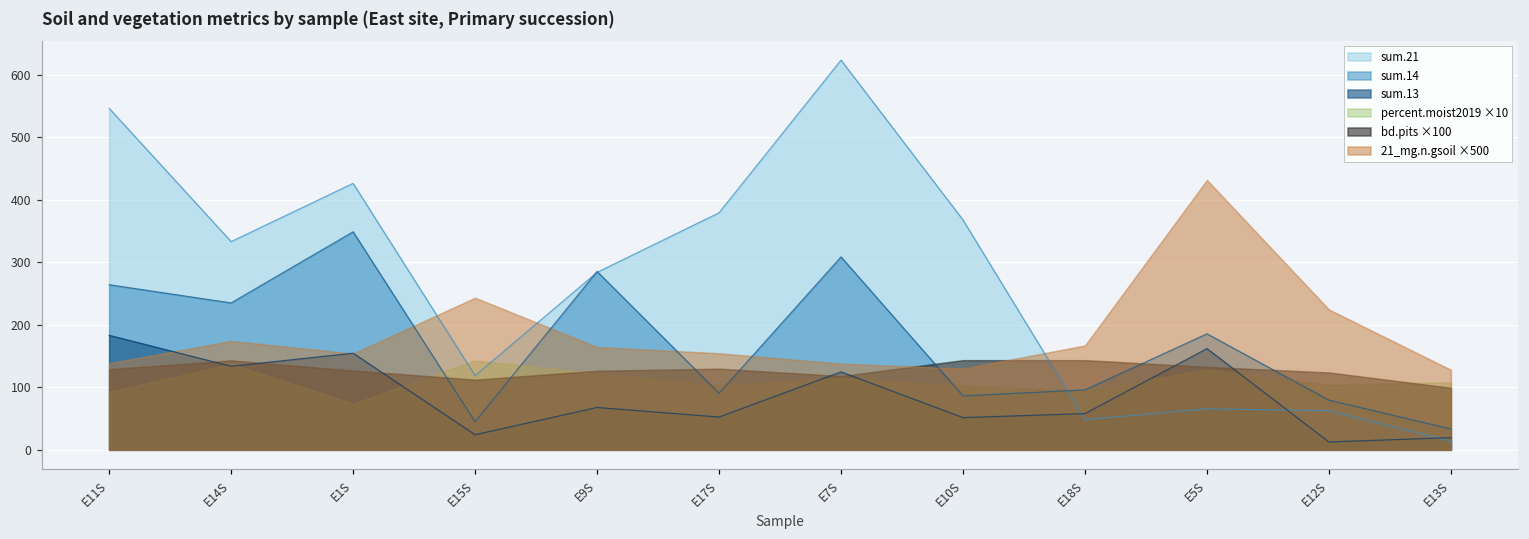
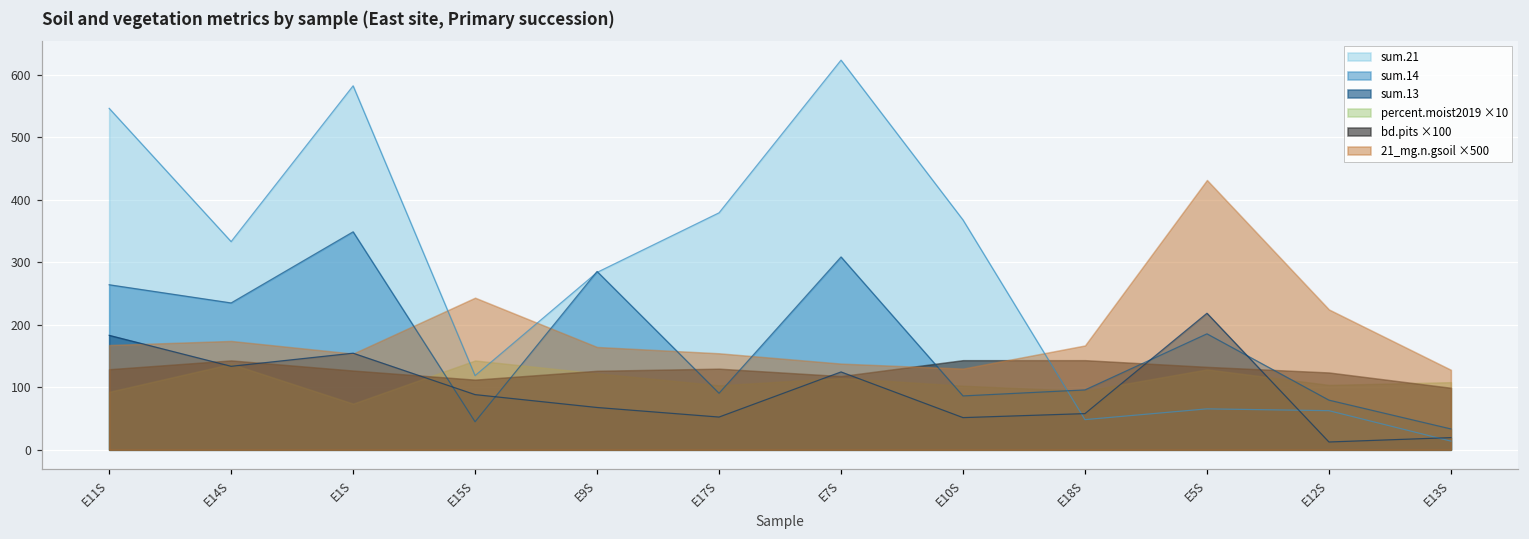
  {
    "sum.21": {
      "E11S": 550,
      "E14S": 330,
-     "E1S": 430,
+     "E1S": 580,
      "E15S": 120,
      "E17S": 380,
      "E7S": 620,
      "E10S": 370,
      "E18S": 50,
      "E5S": 70,
      "E12S": 60,
      "E13S": 10
    },
    "sum.14": {
      "E11S": 260,
      "E14S": 230,
      "E1S": 350,
      "E15S": 40,
      "E17S": 90,
      "E7S": 310,
      "E10S": 90,
      "E5S": 190,
      "E12S": 80,
      "E13S": 30
    },
    "sum.13": {
      "E11S": 180,
-     "E15S": 20,
+     "E15S": 90,
      "E9S": 70,
      "E17S": 50,
      "E7S": 120,
      "E10S": 50,
      "E18S": 60,
-     "E5S": 160,
+     "E5S": 220,
      "E12S": 10,
      "E13S": 20
    },
    "percent.moist2019 ×10": {
      "E11S": 90,
      "E1S": 70,
      "E15S": 140,
      "E17S": 100,
      "E10S": 100,
      "E12S": 100,
      "E13S": 110
    },
    "bd.pits ×100": {
      "E11S": 130,
      "E14S": 140,
      "E1S": 130,
      "E15S": 110,
      "E17S": 130,
      "E10S": 140,
      "E18S": 140,
      "E12S": 120,
      "E13S": 100
    },
    "21_mg.n.gsoil ×500": {
-     "E11S": 140,
+     "E11S": 170,
      "E14S": 170,
      "E15S": 240,
      "E9S": 160,
      "E17S": 150,
      "E7S": 140,
      "E10S": 130,
      "E18S": 170,
      "E5S": 430,
      "E12S": 220,
      "E13S": 130
    }
  }
